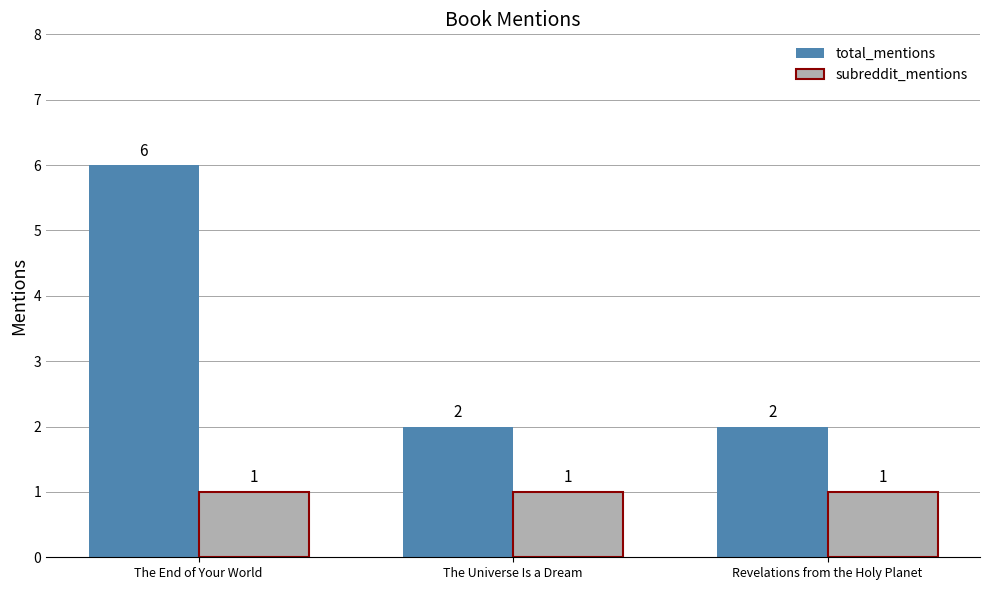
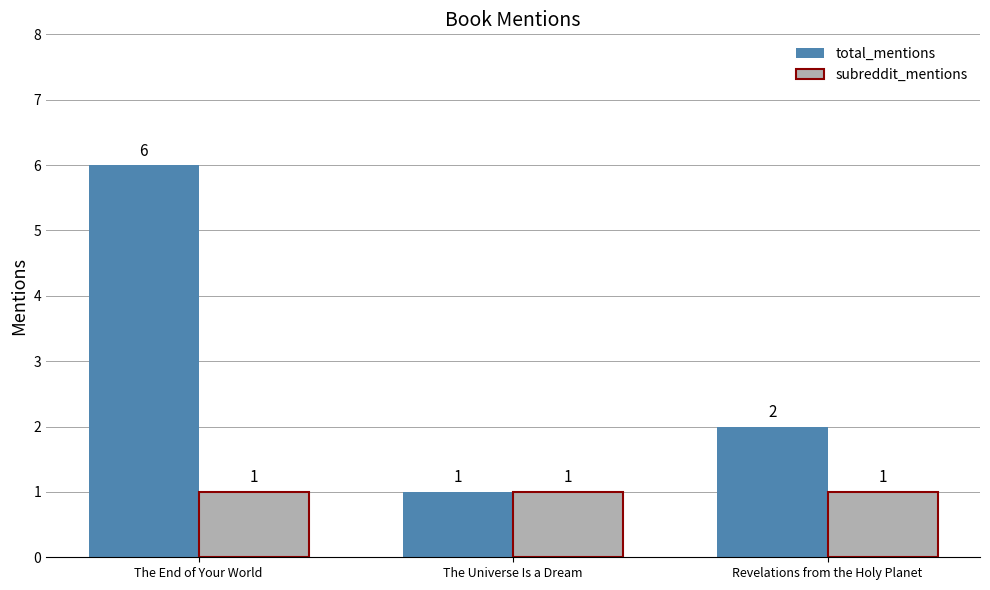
  {
    "total_mentions": {
      "The End of Your World": 6,
-     "The Universe Is a Dream": 2,
+     "The Universe Is a Dream": 1,
      "Revelations from the Holy Planet": 2
    },
    "subreddit_mentions": {
      "The End of Your World": 1,
      "The Universe Is a Dream": 1,
      "Revelations from the Holy Planet": 1
    }
  }
